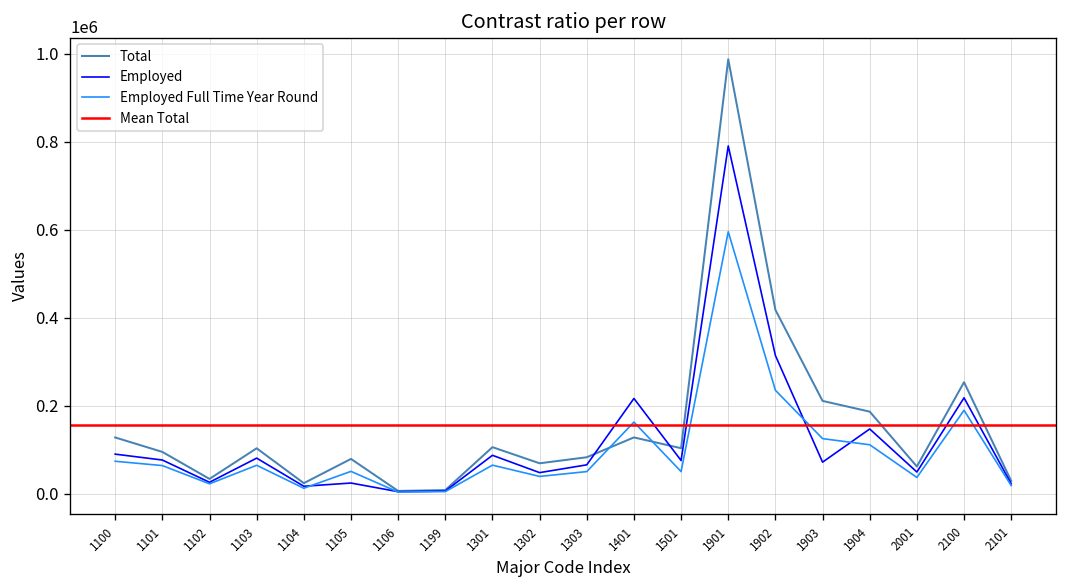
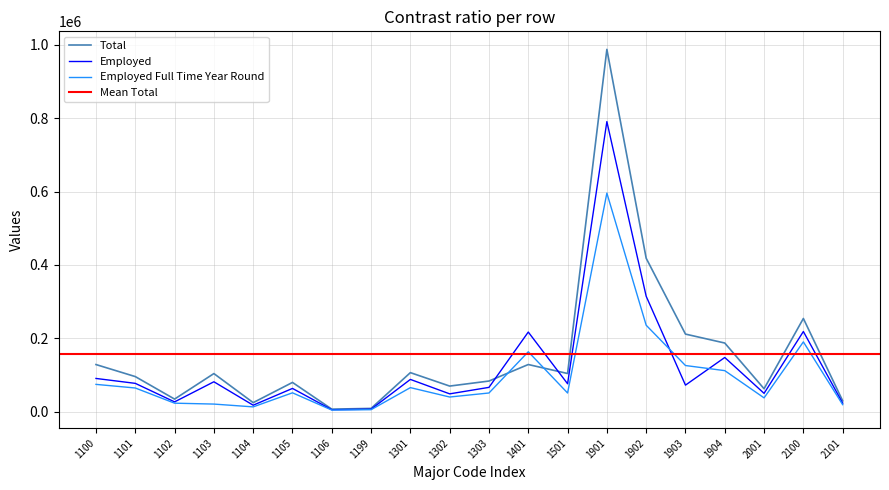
  {
    "Total": {
      "1100": 130000,
      "1101": 100000,
      "1102": 30000,
      "1103": 100000,
      "1104": 20000,
      "1105": 80000,
      "1301": 110000,
      "1302": 70000,
      "1303": 80000,
      "1401": 130000,
      "1501": 100000,
      "1901": 990000,
      "1902": 420000,
      "1903": 210000,
      "1904": 190000,
      "2001": 60000,
      "2100": 250000
    },
    "Employed": {
      "1100": 90000,
      "1101": 80000,
      "1103": 80000,
-     "1105": 20000,
+     "1105": 60000,
      "1301": 90000,
      "1302": 50000,
      "1303": 70000,
      "1401": 220000,
      "1501": 80000,
      "1901": 790000,
      "1902": 310000,
      "1903": 70000,
      "1904": 150000,
      "2001": 50000,
      "2100": 220000
    },
    "Employed Full Time Year Round": {
      "1100": 70000,
      "1101": 60000,
-     "1103": 60000,
+     "1103": 20000,
      "1105": 50000,
      "1301": 70000,
      "1302": 40000,
      "1303": 50000,
      "1401": 160000,
      "1501": 50000,
      "1901": 600000,
      "1902": 240000,
      "1903": 130000,
      "1904": 110000,
      "2001": 40000,
      "2100": 190000
    }
  }
